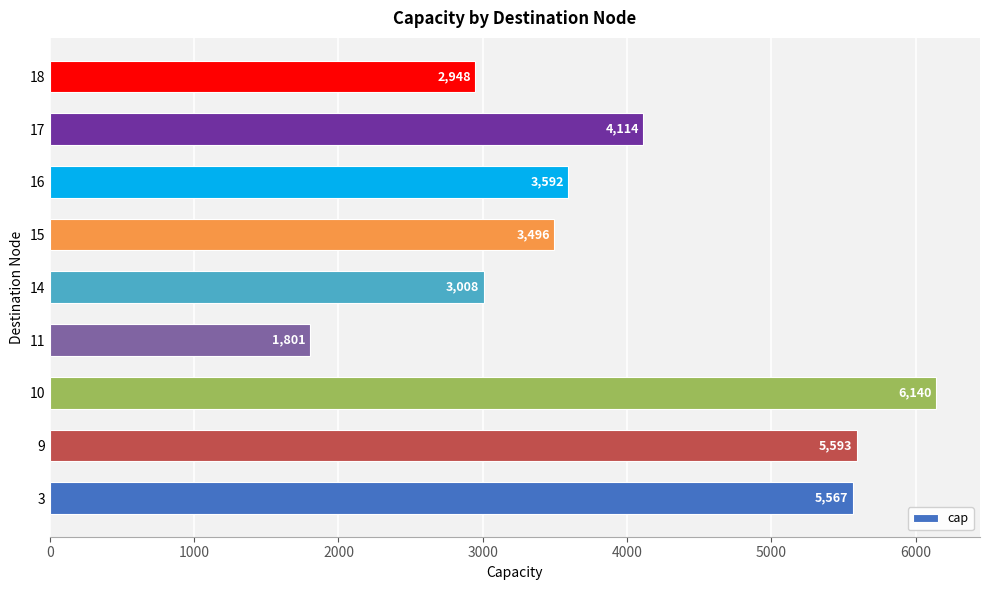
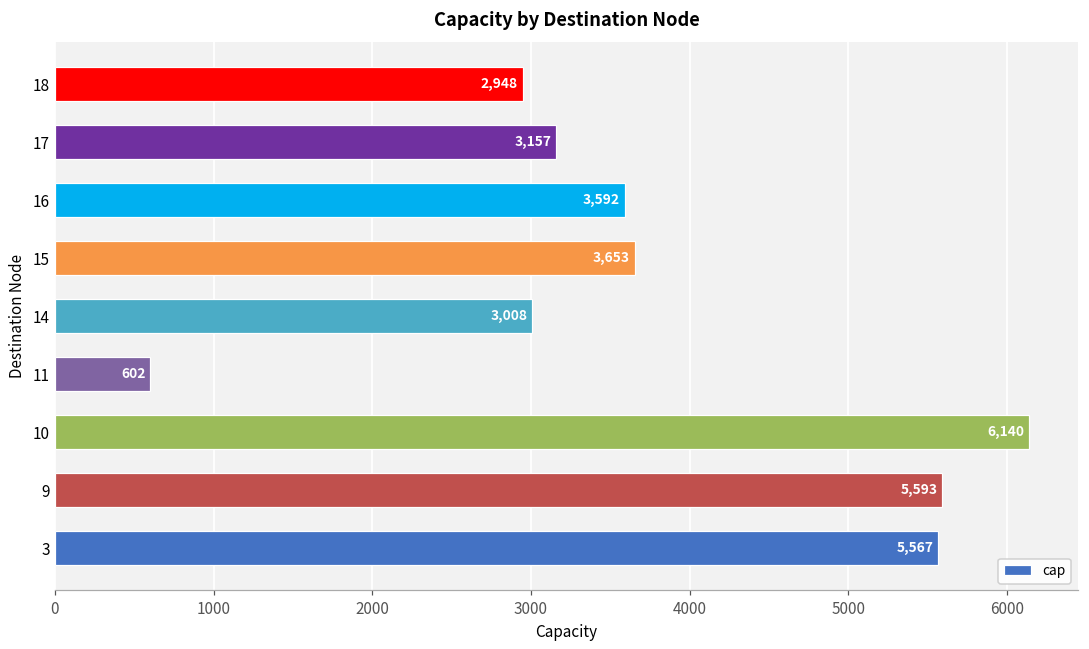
  {
    "18": "2,948",
-   "17": "4,114",
+   "17": "3,157",
    "16": "3,592",
-   "15": "3,496",
+   "15": "3,653",
    "14": "3,008",
-   "11": "1,801",
+   "11": "602",
    "10": "6,140",
    "9": "5,593",
    "3": "5,567"
  }
